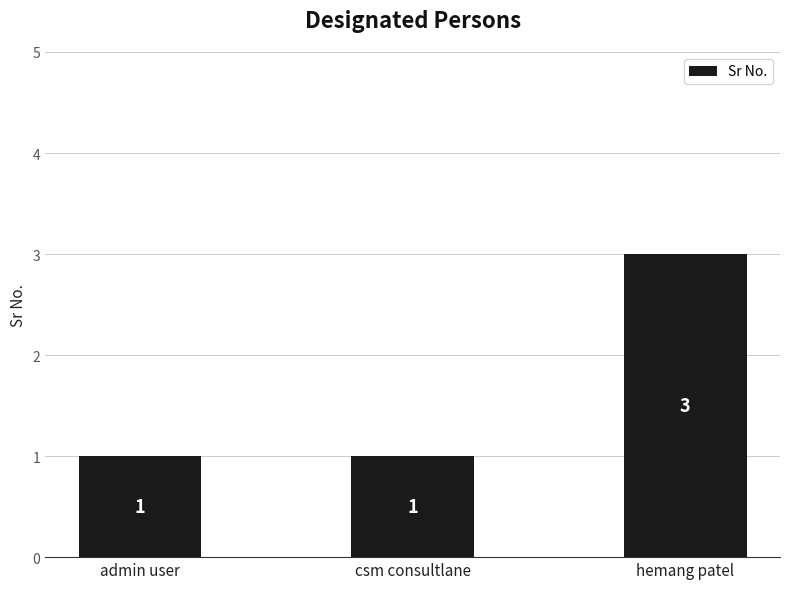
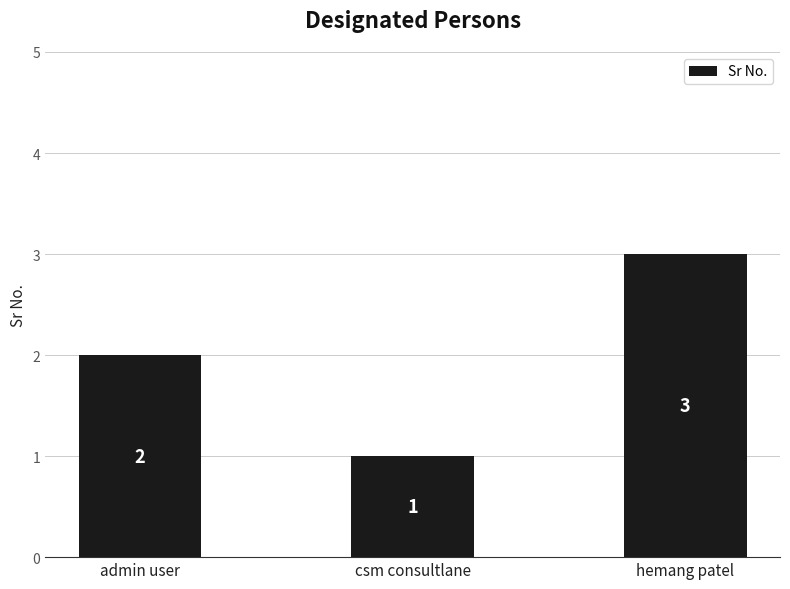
  {
-   "admin user": 1,
+   "admin user": 2,
    "csm consultlane": 1,
    "hemang patel": 3
  }
